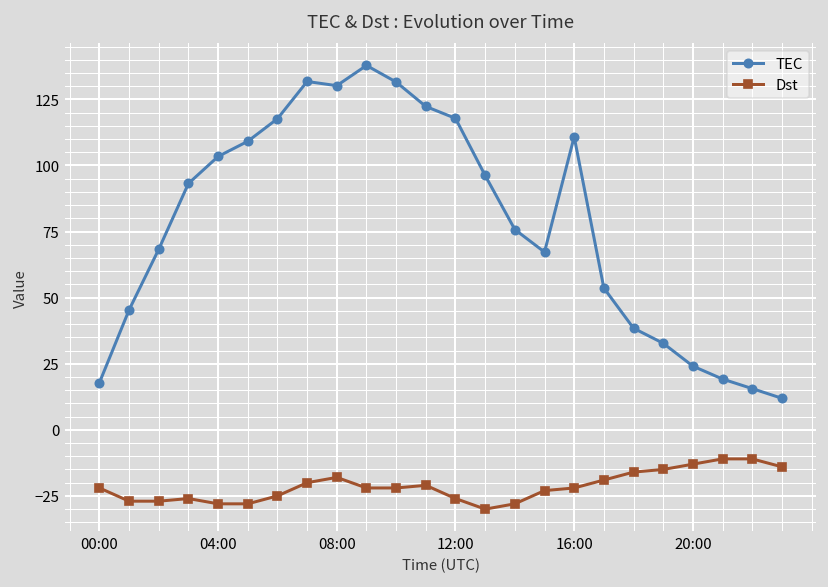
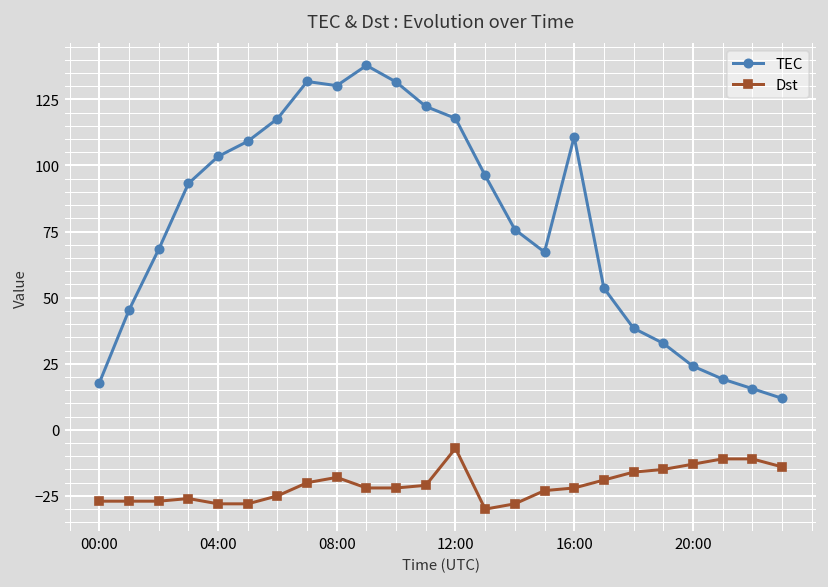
  {
    "TEC": {
      "00:00": 18,
      "04:00": 103,
      "08:00": 130,
      "12:00": 118,
      "16:00": 111,
      "20:00": 24
    },
    "Dst": {
-     "00:00": -22,
+     "00:00": -27,
      "04:00": -28,
      "08:00": -18,
-     "12:00": -26,
+     "12:00": -7,
      "16:00": -22,
      "20:00": -13
    }
  }
